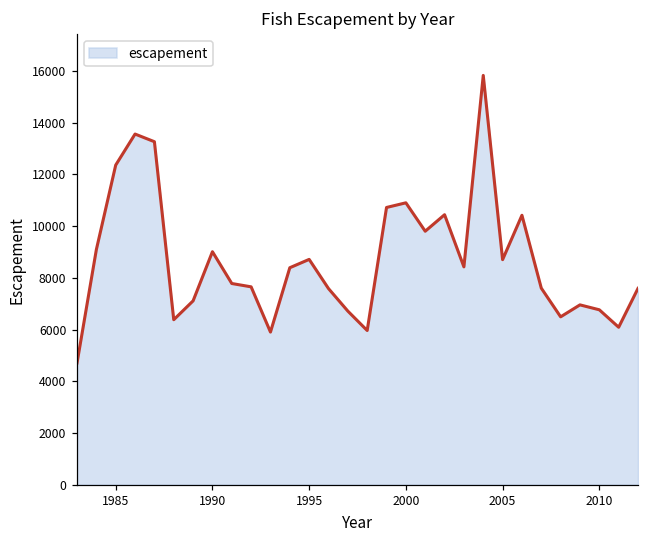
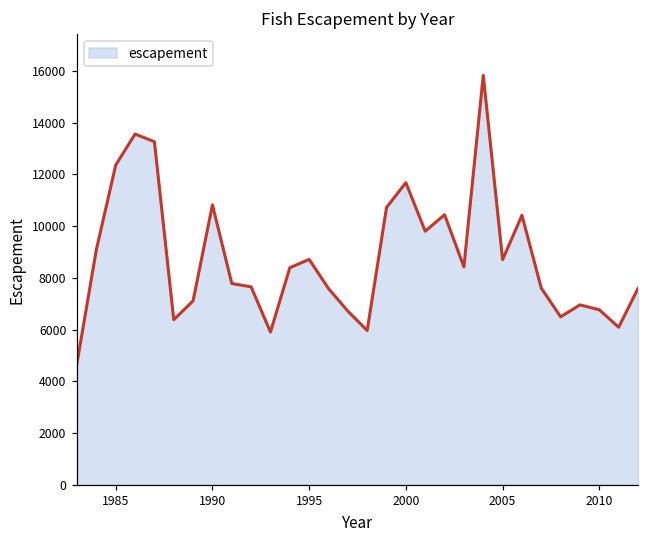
  {
    "1985": 12400,
-   "1990": 9000,
+   "1990": 10800,
    "1995": 8700,
-   "2000": 10900,
+   "2000": 11700,
    "2005": 8700,
    "2010": 6800
  }
